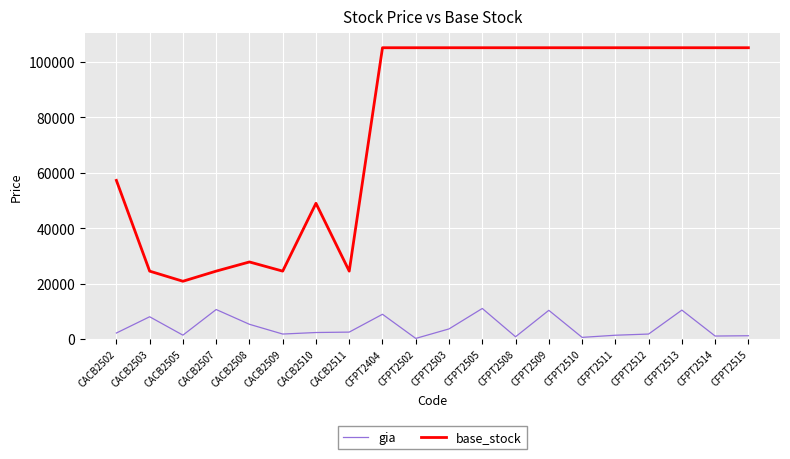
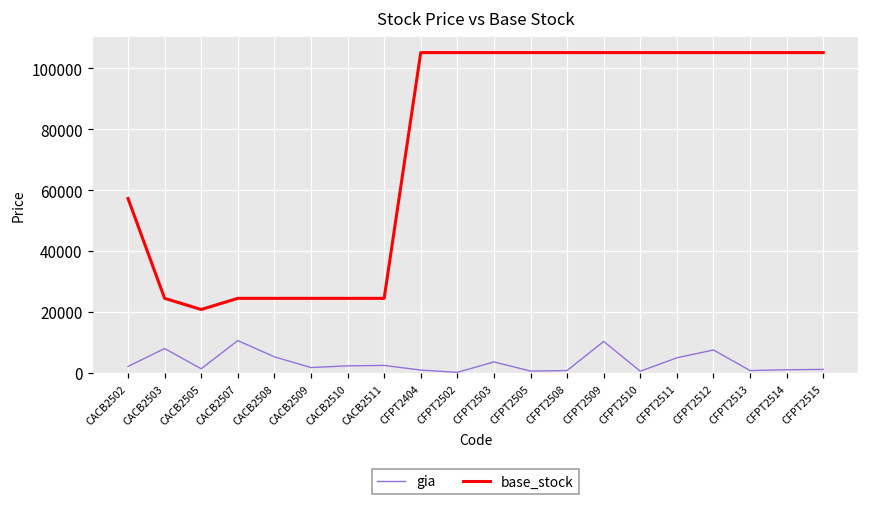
  {
    "gia": {
      "CACB2502": 2000,
      "CACB2503": 8000,
      "CACB2505": 1000,
      "CACB2507": 11000,
      "CACB2508": 5000,
      "CACB2509": 2000,
      "CACB2510": 2000,
      "CACB2511": 3000,
-     "CFPT2404": 9000,
+     "CFPT2404": 1000,
      "CFPT2502": 0,
      "CFPT2503": 4000,
-     "CFPT2505": 11000,
+     "CFPT2505": 1000,
      "CFPT2508": 1000,
      "CFPT2509": 10000,
      "CFPT2510": 1000,
-     "CFPT2511": 1000,
-     "CFPT2512": 2000,
-     "CFPT2513": 10000,
+     "CFPT2511": 5000,
+     "CFPT2512": 8000,
+     "CFPT2513": 1000,
      "CFPT2514": 1000,
      "CFPT2515": 1000
    },
    "base_stock": {
      "CACB2502": 57000,
      "CACB2503": 25000,
      "CACB2505": 21000,
      "CACB2507": 25000,
-     "CACB2508": 28000,
+     "CACB2508": 25000,
      "CACB2509": 25000,
-     "CACB2510": 49000,
+     "CACB2510": 25000,
      "CACB2511": 25000,
      "CFPT2404": 105000,
      "CFPT2502": 105000,
      "CFPT2503": 105000,
      "CFPT2505": 105000,
      "CFPT2508": 105000,
      "CFPT2509": 105000,
      "CFPT2510": 105000,
      "CFPT2511": 105000,
      "CFPT2512": 105000,
      "CFPT2513": 105000,
      "CFPT2514": 105000,
      "CFPT2515": 105000
    }
  }
